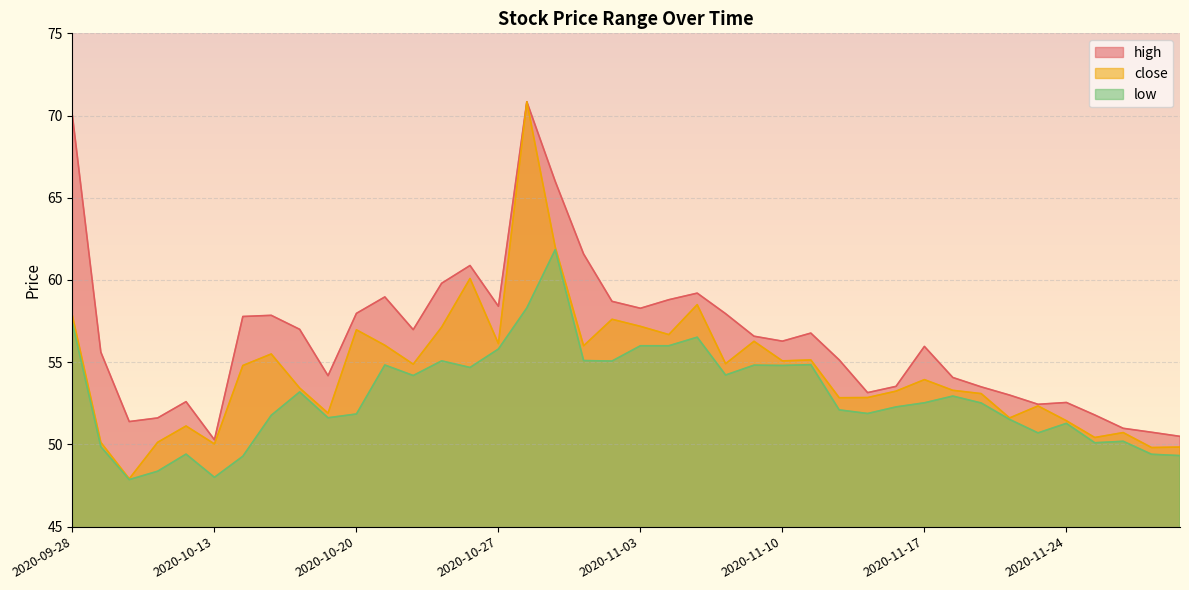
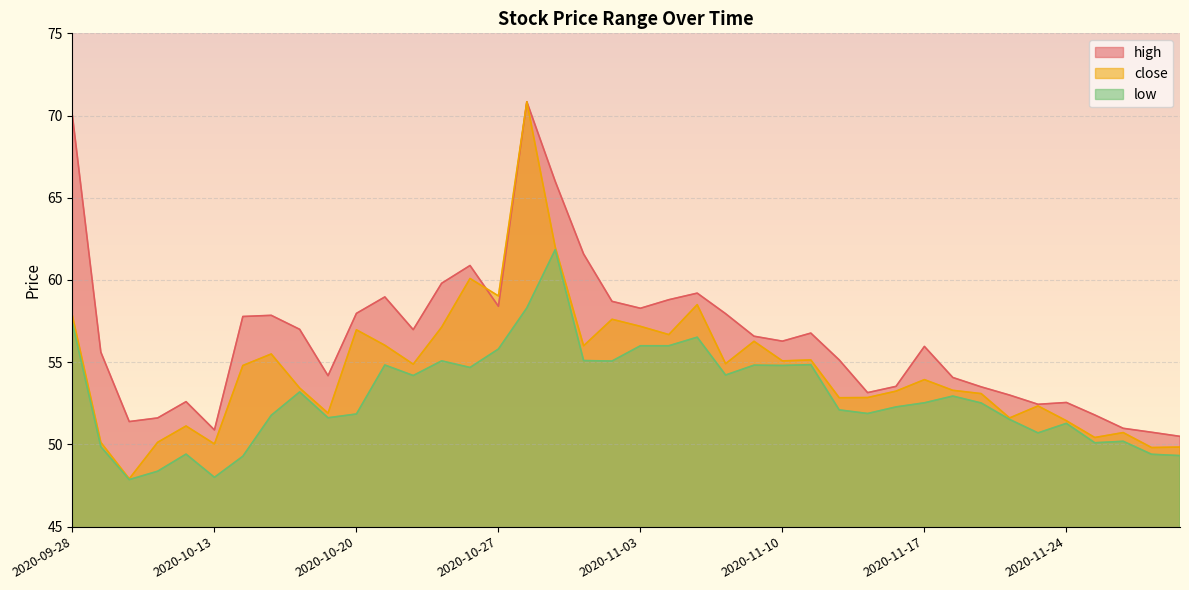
  {
    "high": {
      "2020-09-28": 70.0,
-     "2020-10-13": 50.3,
+     "2020-10-13": 50.9,
      "2020-10-20": 58.0,
      "2020-10-27": 58.4,
      "2020-11-03": 58.3,
      "2020-11-10": 56.3,
      "2020-11-17": 56.0,
      "2020-11-24": 52.6
    },
    "close": {
      "2020-09-28": 57.8,
      "2020-10-13": 50.0,
      "2020-10-20": 57.0,
-     "2020-10-27": 56.1,
+     "2020-10-27": 59.0,
      "2020-11-03": 57.2,
      "2020-11-10": 55.1,
      "2020-11-17": 53.9,
      "2020-11-24": 51.4
    },
    "low": {
      "2020-09-28": 57.4,
      "2020-10-13": 48.0,
      "2020-10-20": 51.9,
      "2020-10-27": 55.8,
      "2020-11-03": 56.0,
      "2020-11-10": 54.8,
      "2020-11-17": 52.5,
      "2020-11-24": 51.3
    }
  }
